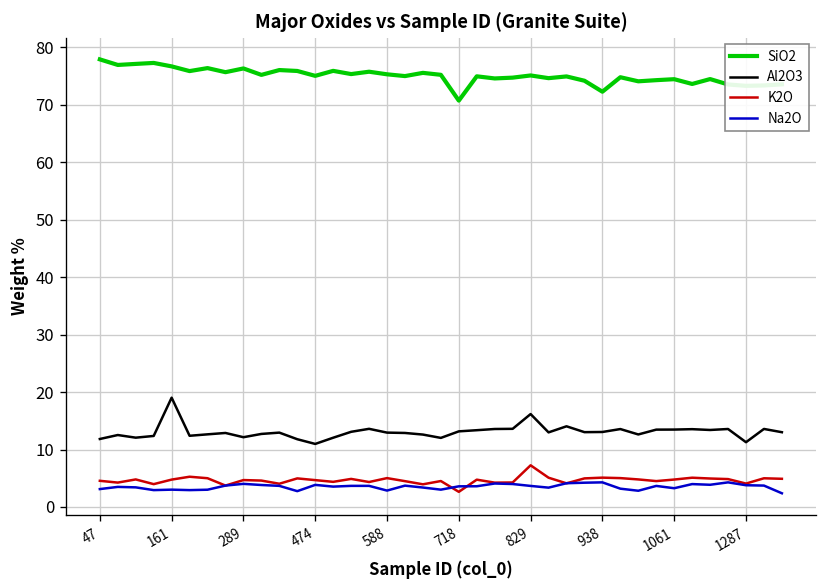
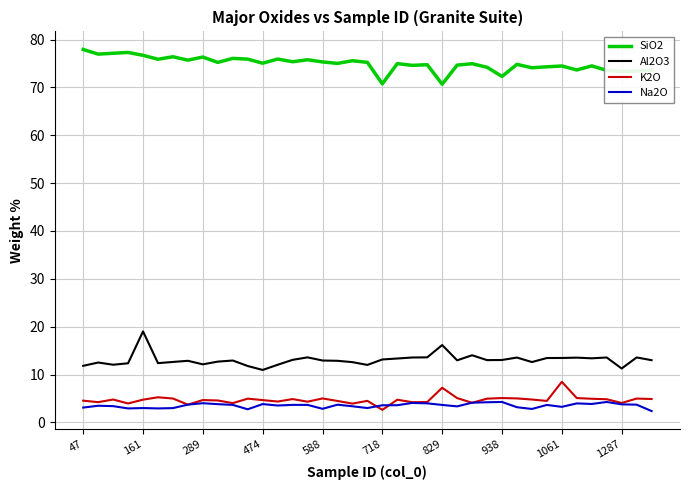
  {
    "SiO2": {
      "47": 78,
      "161": 77,
      "289": 76,
      "474": 75,
      "588": 75,
      "718": 71,
-     "829": 75,
+     "829": 71,
      "938": 72,
      "1061": 74
    },
    "Al2O3": {
      "47": 12,
      "161": 19,
      "289": 12,
      "474": 11,
      "588": 13,
      "718": 13,
      "829": 16,
      "938": 13,
      "1061": 13,
      "1287": 11
    },
    "K2O": {
      "47": 5,
      "161": 5,
      "289": 5,
      "474": 5,
      "588": 5,
      "718": 3,
      "829": 7,
      "938": 5,
-     "1061": 5
+     "1061": 8
    },
    "Na2O": {
      "47": 3,
      "161": 3,
      "289": 4,
      "474": 4,
      "588": 3,
      "718": 4,
      "829": 4,
      "938": 4,
      "1061": 3
    }
  }
